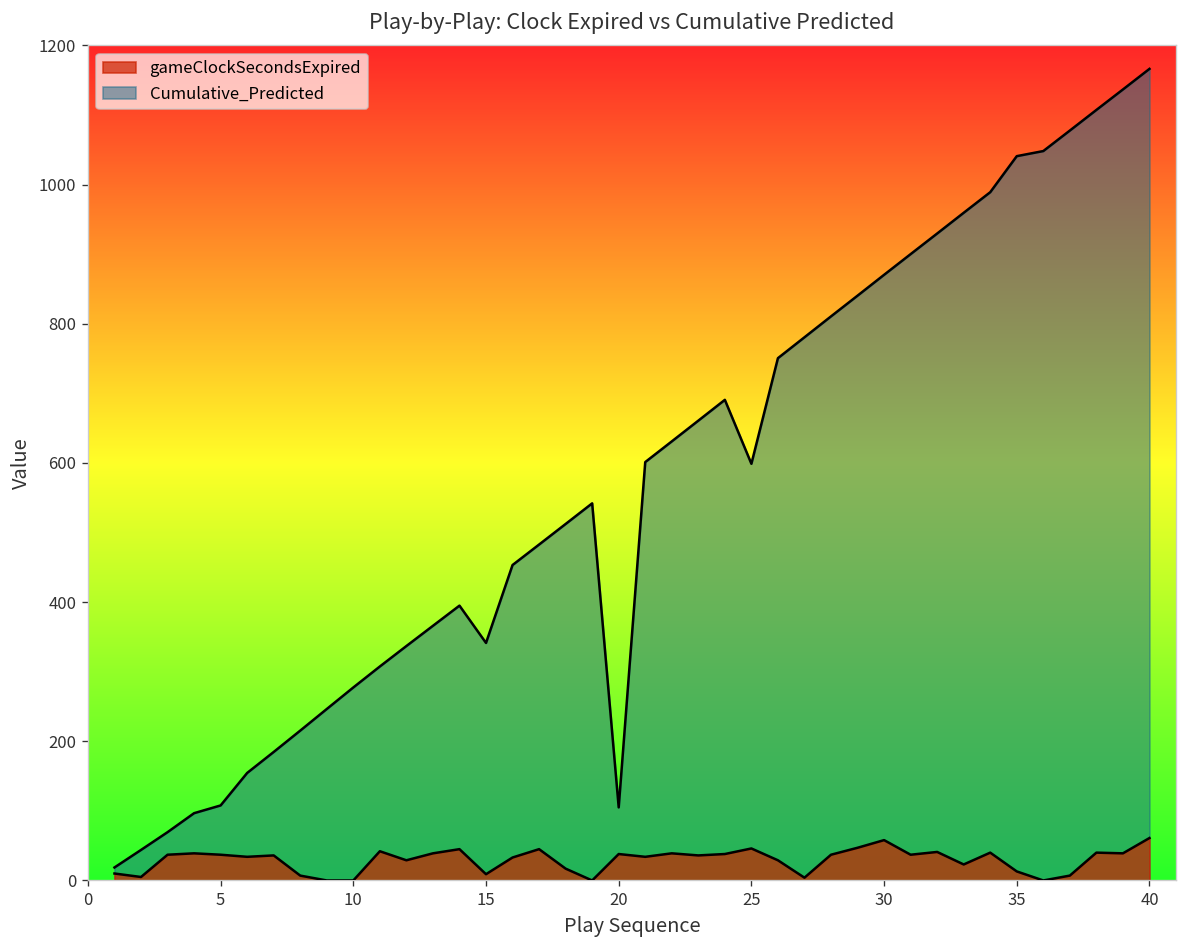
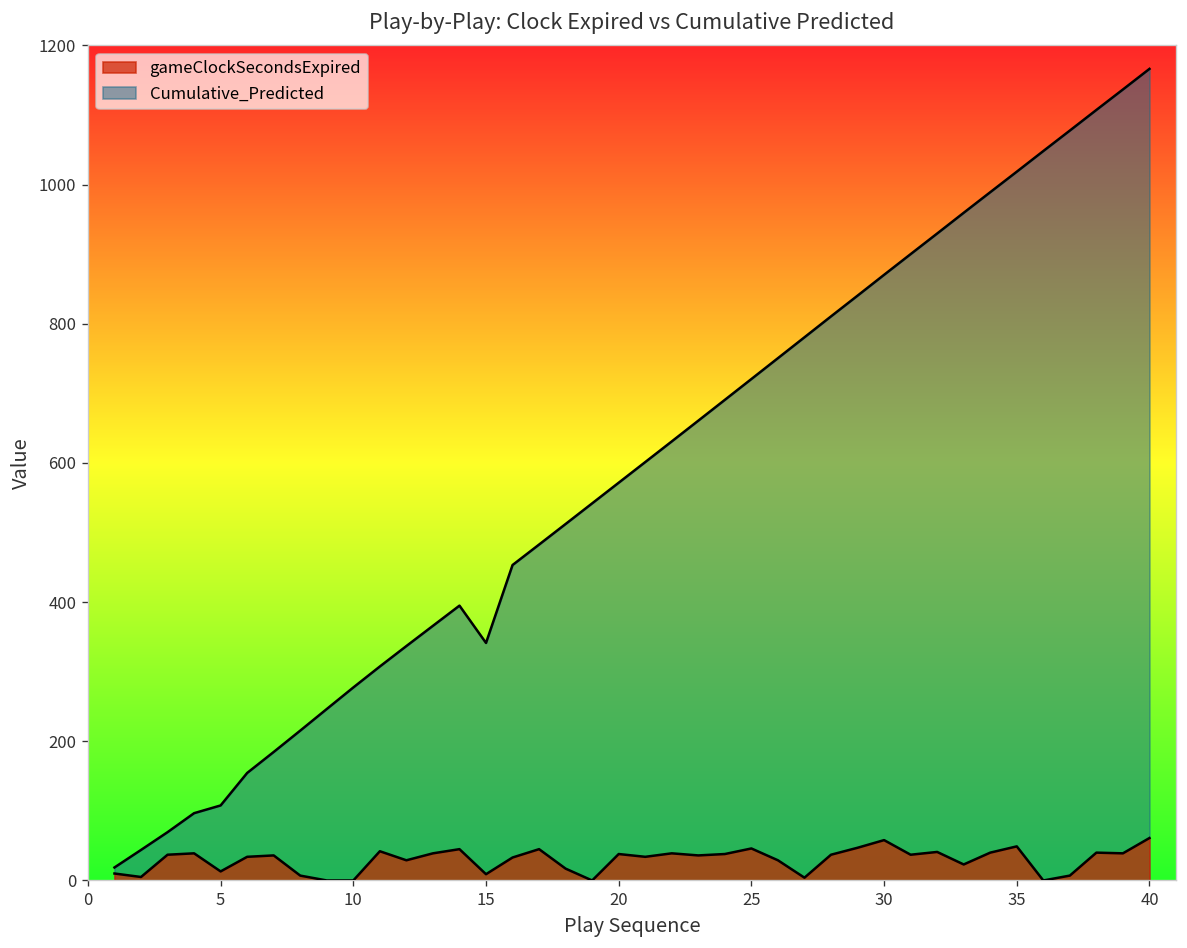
  {
    "gameClockSecondsExpired": {
-     "5": 40,
+     "5": 10,
      "10": 0,
      "15": 10,
      "20": 40,
      "25": 50,
      "30": 60,
-     "35": 10,
+     "35": 50,
      "40": 60
    },
    "Cumulative_Predicted": {
      "5": 110,
      "10": 280,
      "15": 340,
-     "20": 110,
-     "25": 600,
+     "20": 570,
+     "25": 720,
      "30": 870,
-     "35": 1040,
+     "35": 1020,
      "40": 1170
    }
  }
